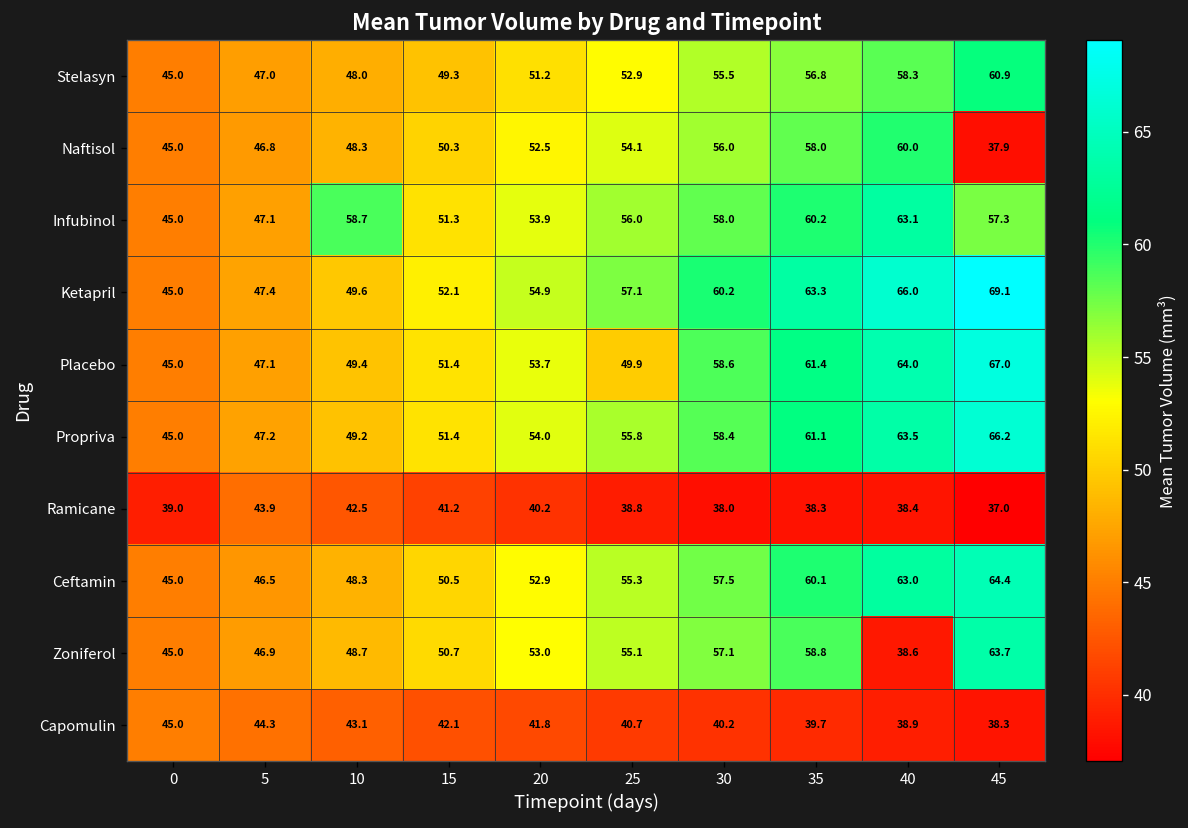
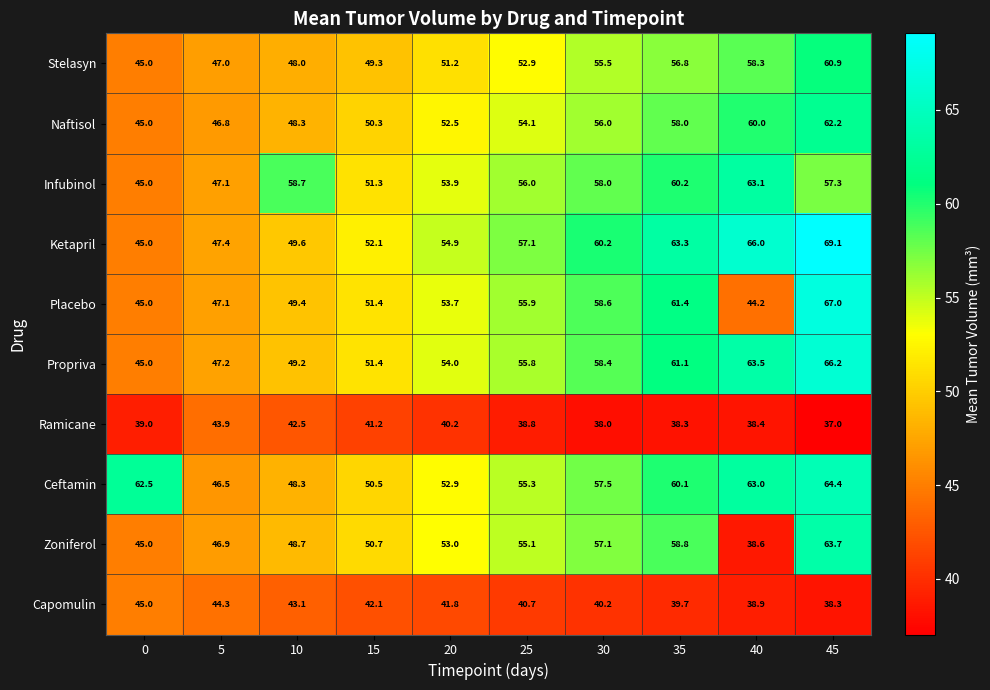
  {
    "Stelasyn": {
      "0": 45.0,
      "5": 47.0,
      "10": 48.0,
      "15": 49.3,
      "20": 51.2,
      "25": 52.9,
      "30": 55.5,
      "35": 56.8,
      "40": 58.3,
      "45": 60.9
    },
    "Naftisol": {
      "0": 45.0,
      "5": 46.8,
      "10": 48.3,
      "15": 50.3,
      "20": 52.5,
      "25": 54.1,
      "30": 56.0,
      "35": 58.0,
      "40": 60.0,
-     "45": 37.9
+     "45": 62.2
    },
    "Infubinol": {
      "0": 45.0,
      "5": 47.1,
      "10": 58.7,
      "15": 51.3,
      "20": 53.9,
      "25": 56.0,
      "30": 58.0,
      "35": 60.2,
      "40": 63.1,
      "45": 57.3
    },
    "Ketapril": {
      "0": 45.0,
      "5": 47.4,
      "10": 49.6,
      "15": 52.1,
      "20": 54.9,
      "25": 57.1,
      "30": 60.2,
      "35": 63.3,
      "40": 66.0,
      "45": 69.1
    },
    "Placebo": {
      "0": 45.0,
      "5": 47.1,
      "10": 49.4,
      "15": 51.4,
      "20": 53.7,
-     "25": 49.9,
+     "25": 55.9,
      "30": 58.6,
      "35": 61.4,
-     "40": 64.0,
+     "40": 44.2,
      "45": 67.0
    },
    "Propriva": {
      "0": 45.0,
      "5": 47.2,
      "10": 49.2,
      "15": 51.4,
      "20": 54.0,
      "25": 55.8,
      "30": 58.4,
      "35": 61.1,
      "40": 63.5,
      "45": 66.2
    },
    "Ramicane": {
      "0": 39.0,
      "5": 43.9,
      "10": 42.5,
      "15": 41.2,
      "20": 40.2,
      "25": 38.8,
      "30": 38.0,
      "35": 38.3,
      "40": 38.4,
      "45": 37.0
    },
    "Ceftamin": {
-     "0": 45.0,
+     "0": 62.5,
      "5": 46.5,
      "10": 48.3,
      "15": 50.5,
      "20": 52.9,
      "25": 55.3,
      "30": 57.5,
      "35": 60.1,
      "40": 63.0,
      "45": 64.4
    },
    "Zoniferol": {
      "0": 45.0,
      "5": 46.9,
      "10": 48.7,
      "15": 50.7,
      "20": 53.0,
      "25": 55.1,
      "30": 57.1,
      "35": 58.8,
      "40": 38.6,
      "45": 63.7
    },
    "Capomulin": {
      "0": 45.0,
      "5": 44.3,
      "10": 43.1,
      "15": 42.1,
      "20": 41.8,
      "25": 40.7,
      "30": 40.2,
      "35": 39.7,
      "40": 38.9,
      "45": 38.3
    }
  }
